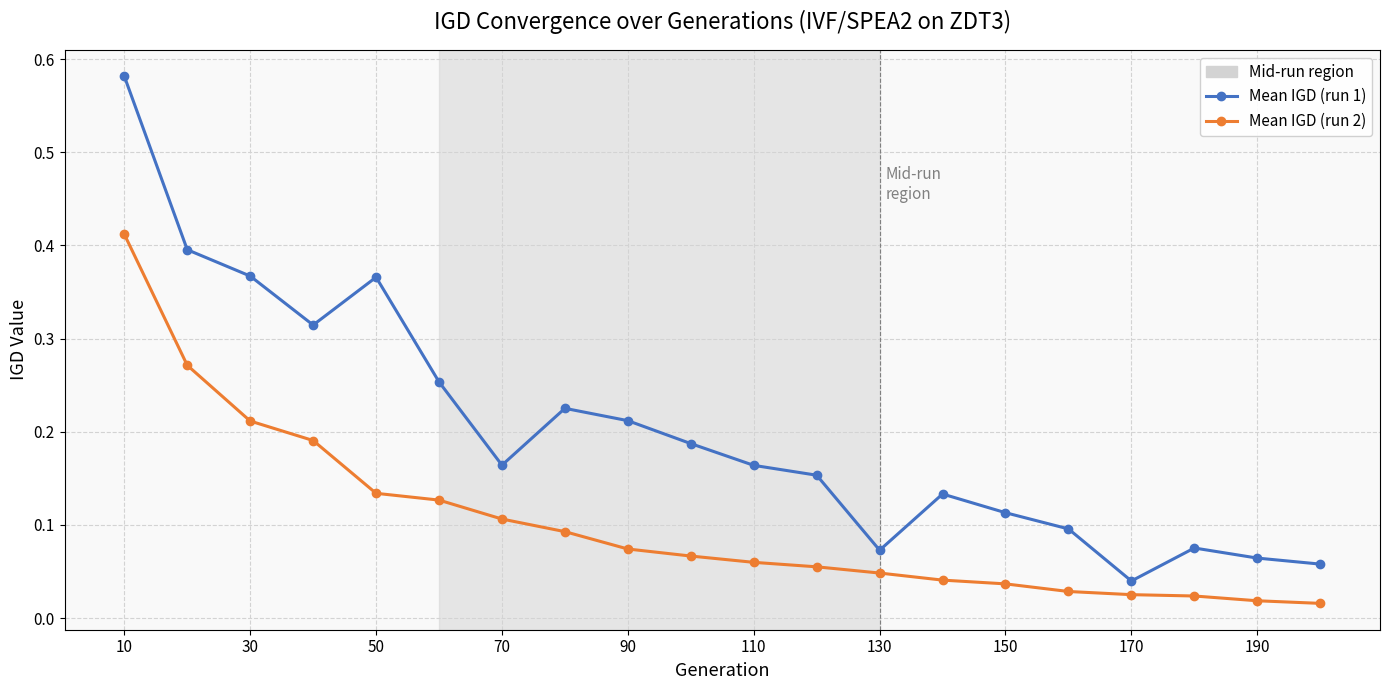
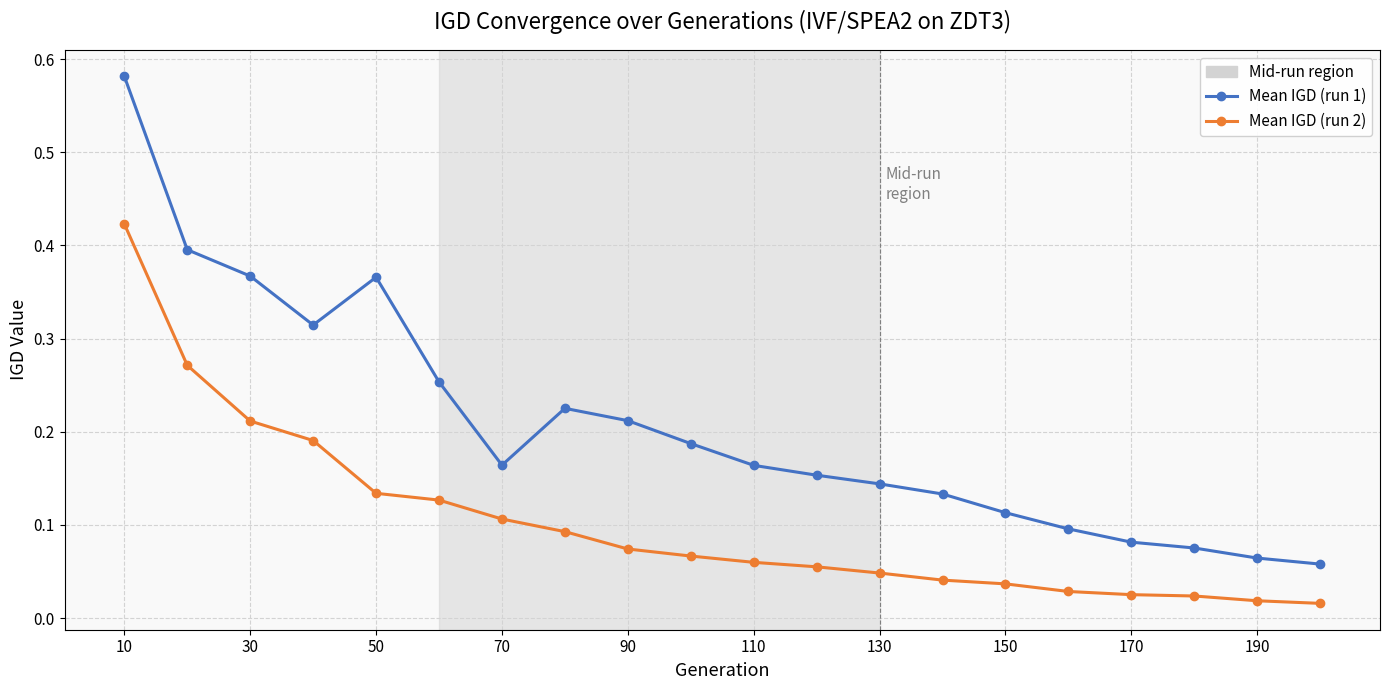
  {
    "Mean IGD (run 1)": {
      "10": 0.58,
      "30": 0.37,
      "50": 0.37,
      "70": 0.16,
      "90": 0.21,
      "110": 0.16,
-     "130": 0.07,
+     "130": 0.14,
      "150": 0.11,
-     "170": 0.04,
+     "170": 0.08,
      "190": 0.06
    },
    "Mean IGD (run 2)": {
-     "10": 0.41,
+     "10": 0.42,
      "30": 0.21,
      "50": 0.13,
      "70": 0.11,
      "90": 0.07,
      "110": 0.06,
      "130": 0.05,
      "150": 0.04,
      "170": 0.03,
      "190": 0.02
    }
  }
